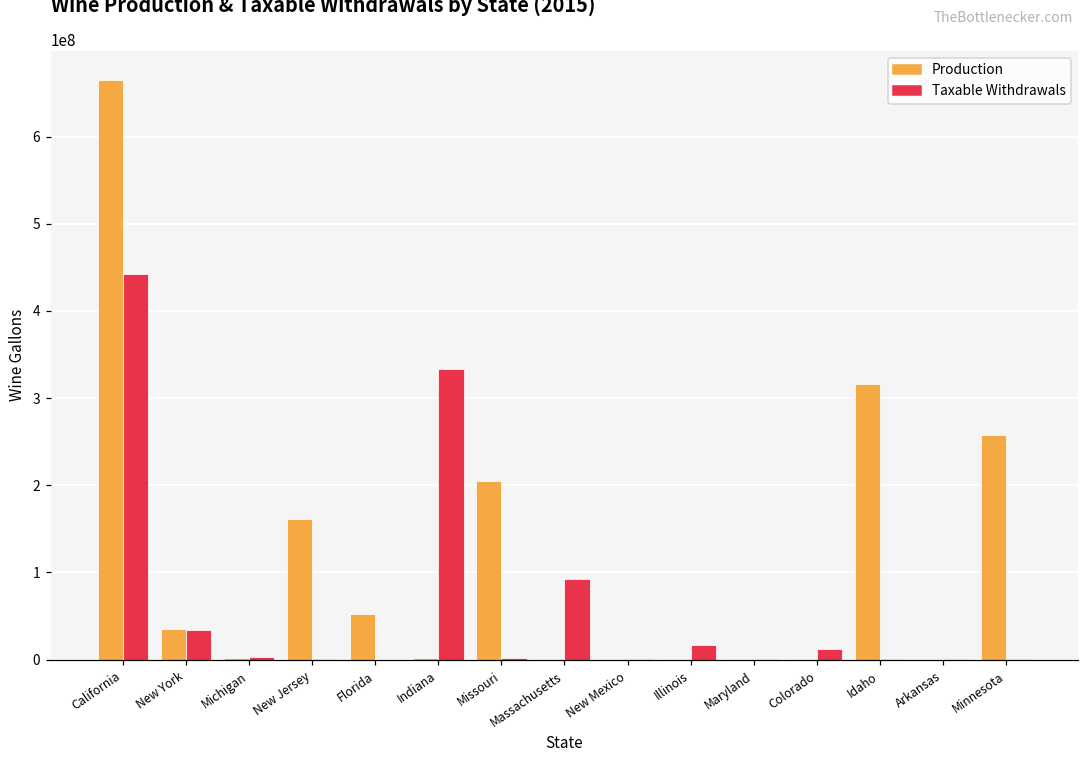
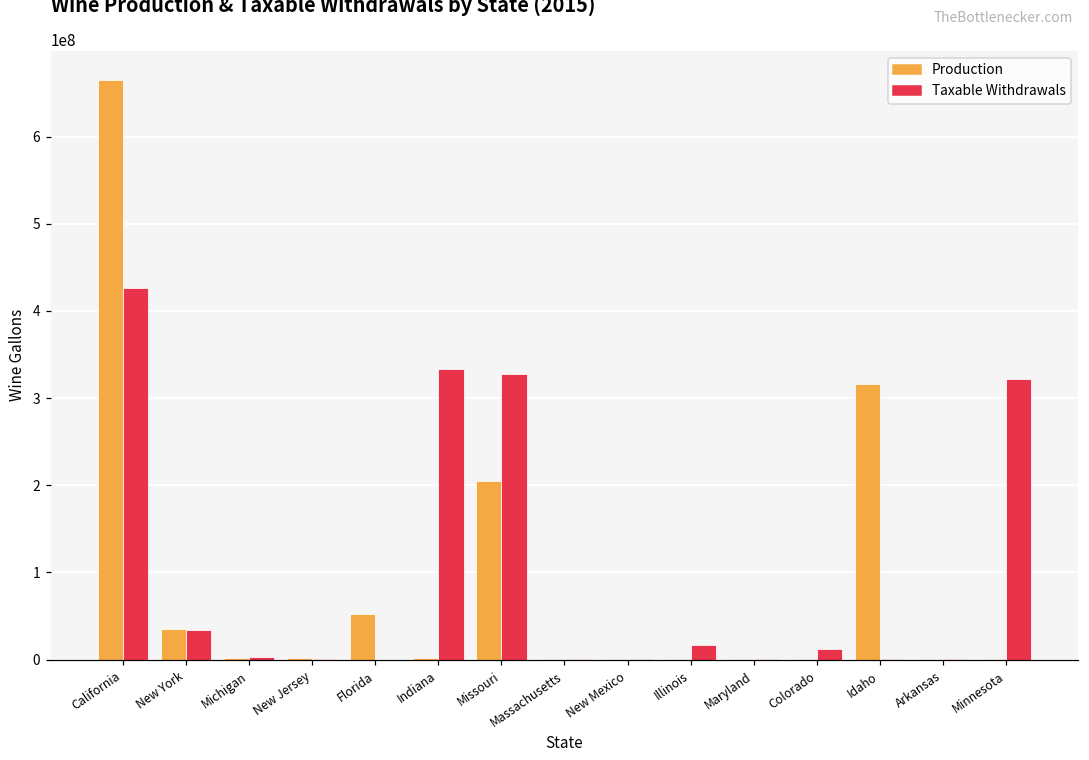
  {
    "Production": {
      "California": 660000000,
      "New York": 30000000,
-     "New Jersey": 160000000,
+     "New Jersey": 0,
      "Florida": 50000000,
      "Missouri": 200000000,
      "Idaho": 320000000,
-     "Minnesota": 260000000
+     "Minnesota": 0
    },
    "Taxable Withdrawals": {
-     "California": 440000000,
+     "California": 430000000,
      "New York": 30000000,
      "Florida": 0,
      "Indiana": 330000000,
-     "Missouri": 0,
-     "Massachusetts": 90000000,
+     "Missouri": 330000000,
+     "Massachusetts": 0,
      "Illinois": 20000000,
      "Colorado": 10000000,
-     "Minnesota": 0
+     "Minnesota": 320000000
    }
  }
